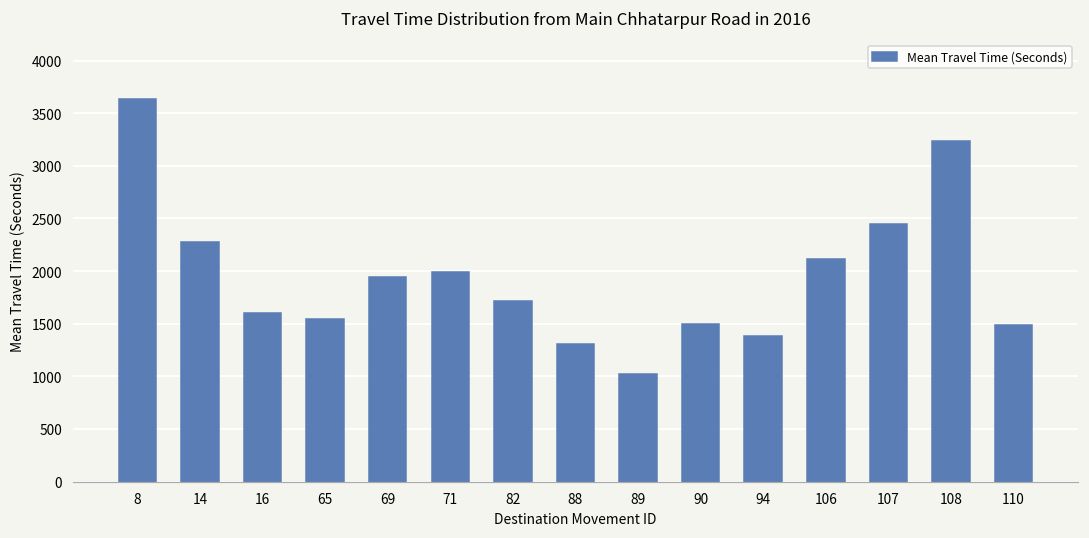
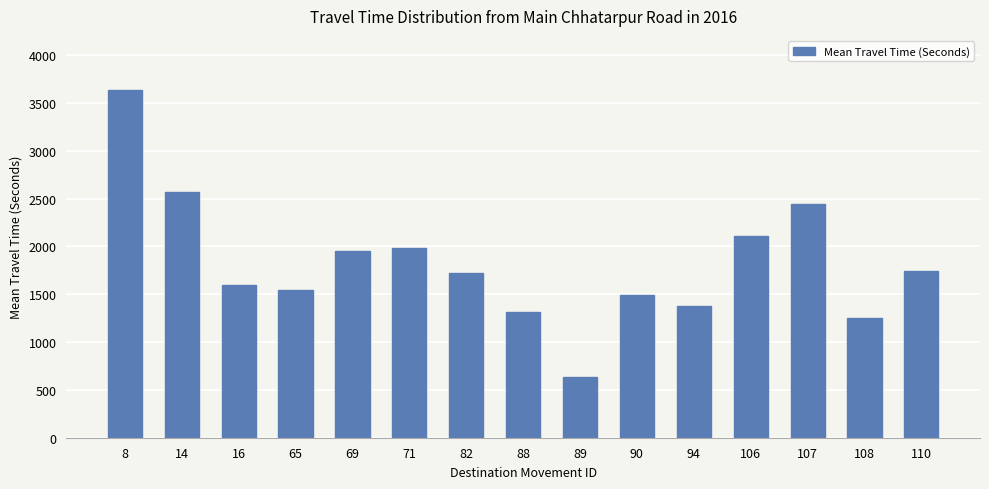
  {
    "8": 3600,
-   "14": 2300,
+   "14": 2600,
    "16": 1600,
    "65": 1500,
    "69": 1900,
    "71": 2000,
    "82": 1700,
    "88": 1300,
-   "89": 1000,
+   "89": 600,
    "90": 1500,
    "94": 1400,
    "106": 2100,
    "107": 2400,
-   "108": 3200,
-   "110": 1500
+   "108": 1300,
+   "110": 1700
  }
